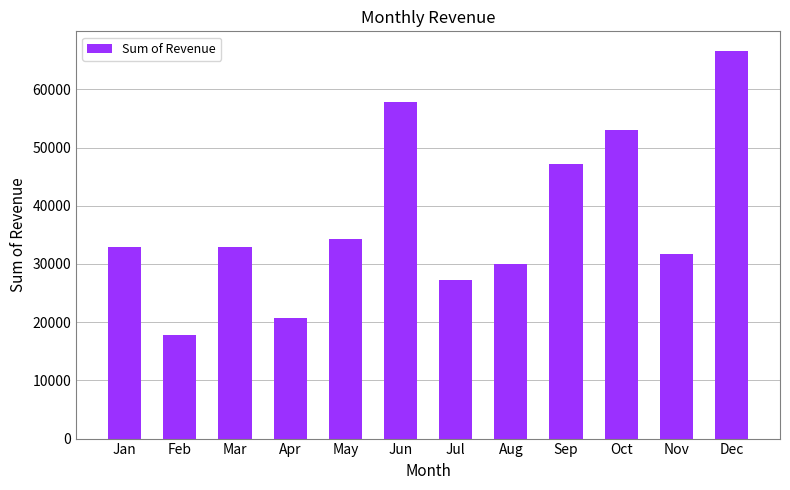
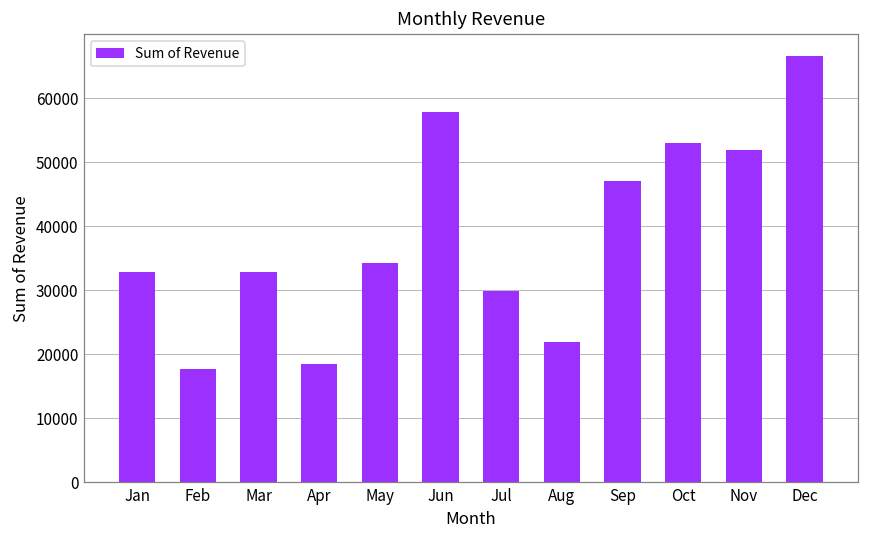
  {
    "Jan": 33000,
    "Feb": 18000,
    "Mar": 33000,
-   "Apr": 21000,
+   "Apr": 18000,
    "May": 34000,
    "Jun": 58000,
-   "Jul": 27000,
-   "Aug": 30000,
+   "Jul": 30000,
+   "Aug": 22000,
    "Sep": 47000,
    "Oct": 53000,
-   "Nov": 32000,
+   "Nov": 52000,
    "Dec": 67000
  }
